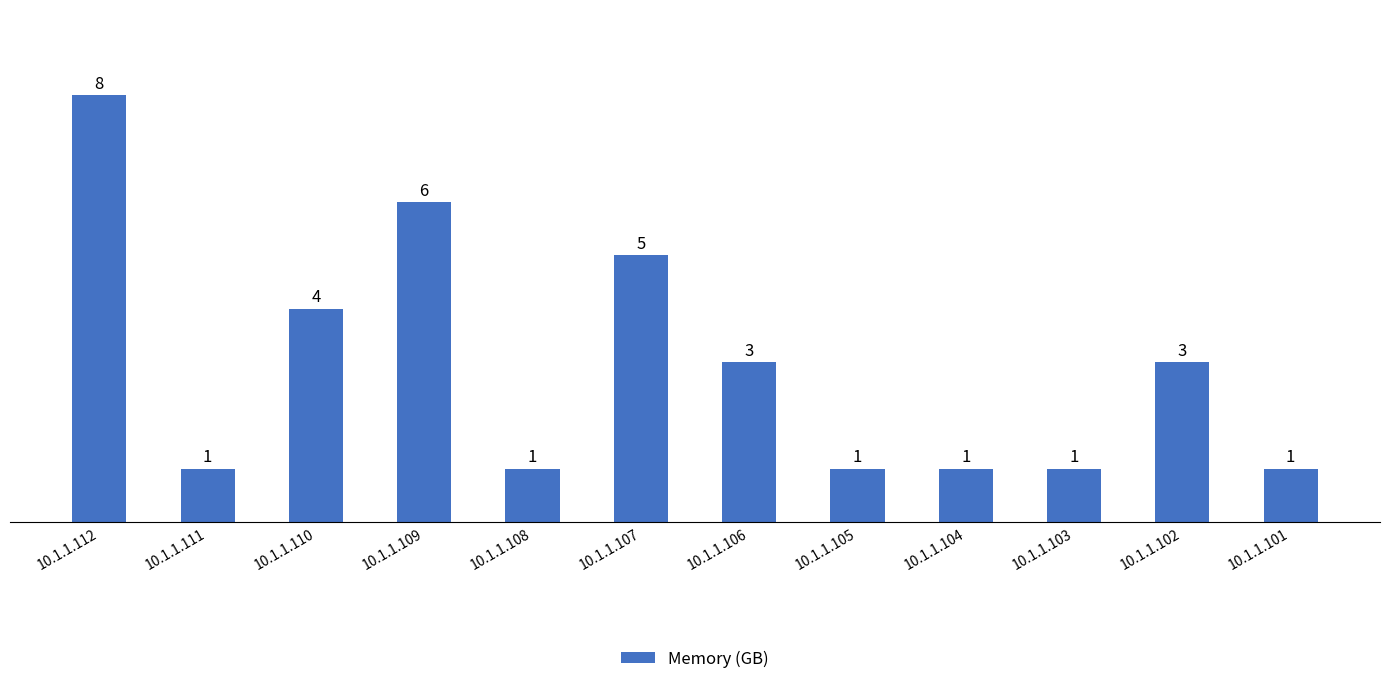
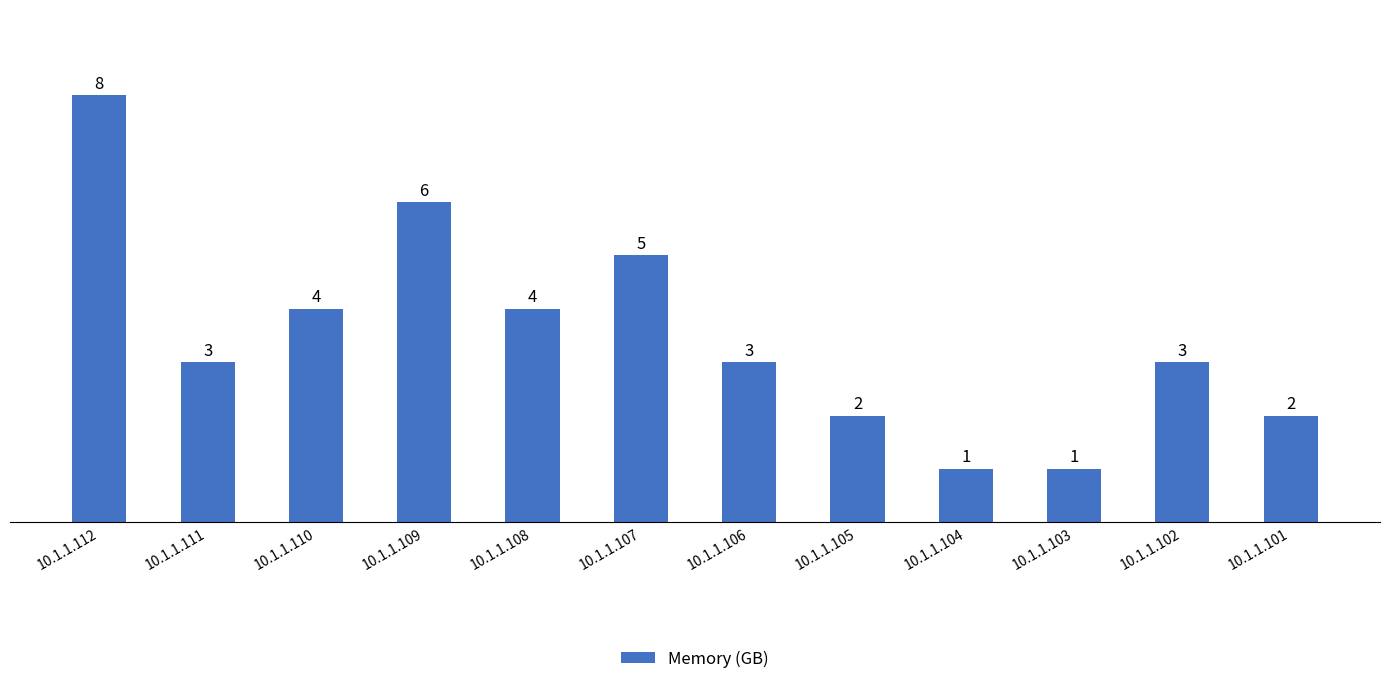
  {
    "10.1.1.112": 8,
-   "10.1.1.111": 1,
+   "10.1.1.111": 3,
    "10.1.1.110": 4,
    "10.1.1.109": 6,
-   "10.1.1.108": 1,
+   "10.1.1.108": 4,
    "10.1.1.107": 5,
    "10.1.1.106": 3,
-   "10.1.1.105": 1,
+   "10.1.1.105": 2,
    "10.1.1.104": 1,
    "10.1.1.103": 1,
    "10.1.1.102": 3,
-   "10.1.1.101": 1
+   "10.1.1.101": 2
  }
